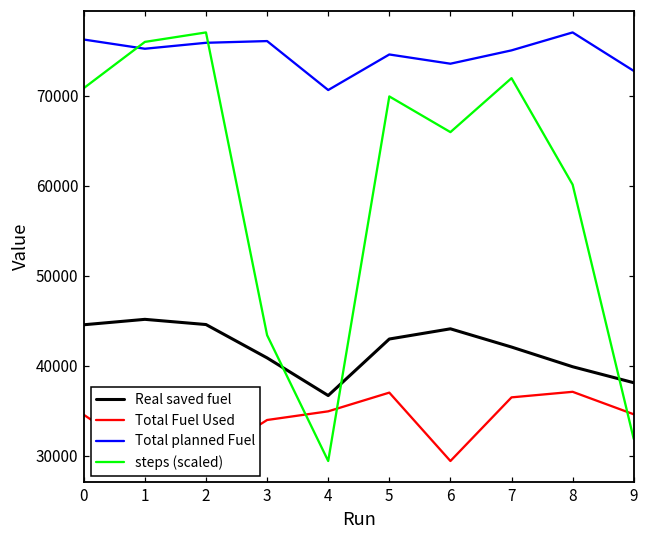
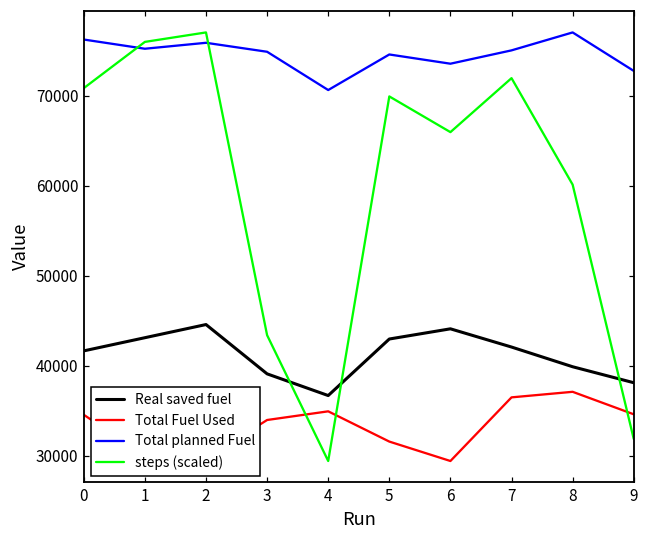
  {
    "Real saved fuel": {
-     "0": 45000,
-     "1": 45000,
+     "0": 42000,
+     "1": 43000,
      "2": 45000,
-     "3": 41000,
+     "3": 39000,
      "4": 37000,
      "5": 43000,
      "6": 44000,
      "7": 42000,
      "8": 40000,
      "9": 38000
    },
    "Total Fuel Used": {
      "0": 35000,
      "3": 34000,
      "4": 35000,
-     "5": 37000,
+     "5": 32000,
      "6": 29000,
      "7": 37000,
      "8": 37000,
      "9": 35000
    },
    "Total planned Fuel": {
      "0": 76000,
      "1": 75000,
      "2": 76000,
-     "3": 76000,
+     "3": 75000,
      "4": 71000,
      "5": 75000,
      "6": 74000,
      "7": 75000,
      "8": 77000,
      "9": 73000
    },
    "steps (scaled)": {
      "0": 71000,
      "1": 76000,
      "2": 77000,
      "3": 43000,
      "4": 29000,
      "5": 70000,
      "6": 66000,
      "7": 72000,
      "8": 60000,
      "9": 32000
    }
  }
